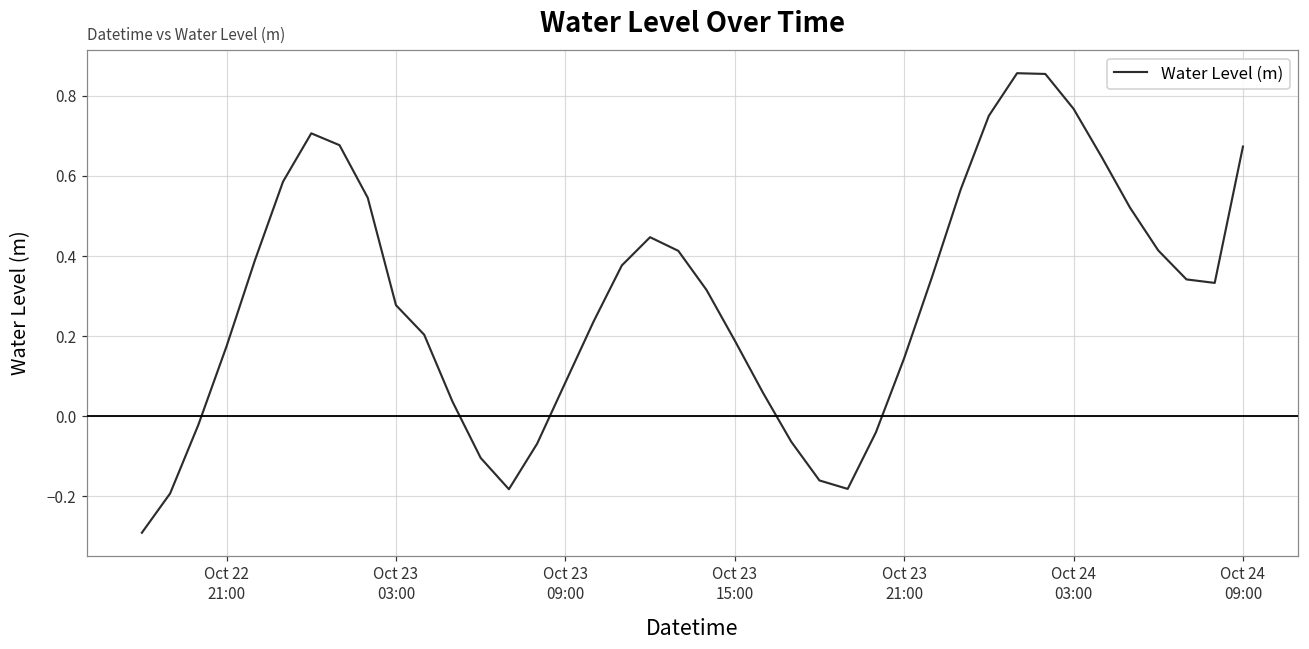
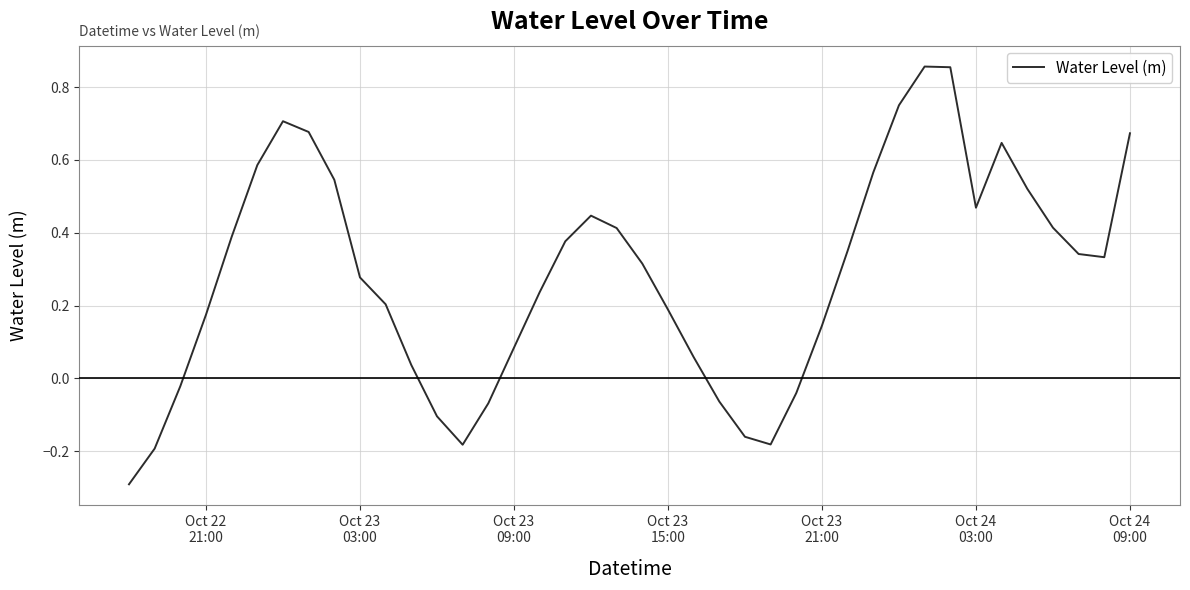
  {
    "Oct 22 21:00": 0.18,
    "Oct 23 03:00": 0.28,
    "Oct 23 09:00": 0.08,
    "Oct 23 15:00": 0.19,
    "Oct 23 21:00": 0.15,
-   "Oct 24 03:00": 0.77,
+   "Oct 24 03:00": 0.47,
    "Oct 24 09:00": 0.67
  }
